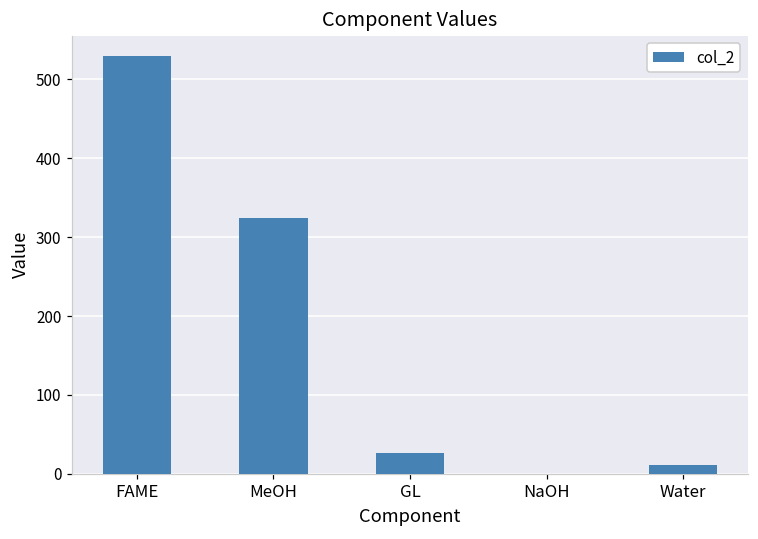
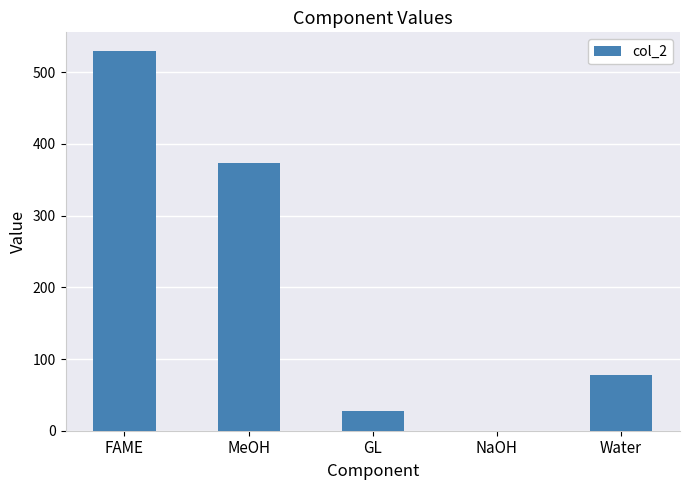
  {
    "FAME": 530,
-   "MeOH": 320,
+   "MeOH": 370,
    "GL": 30,
-   "Water": 10
+   "Water": 80
  }
